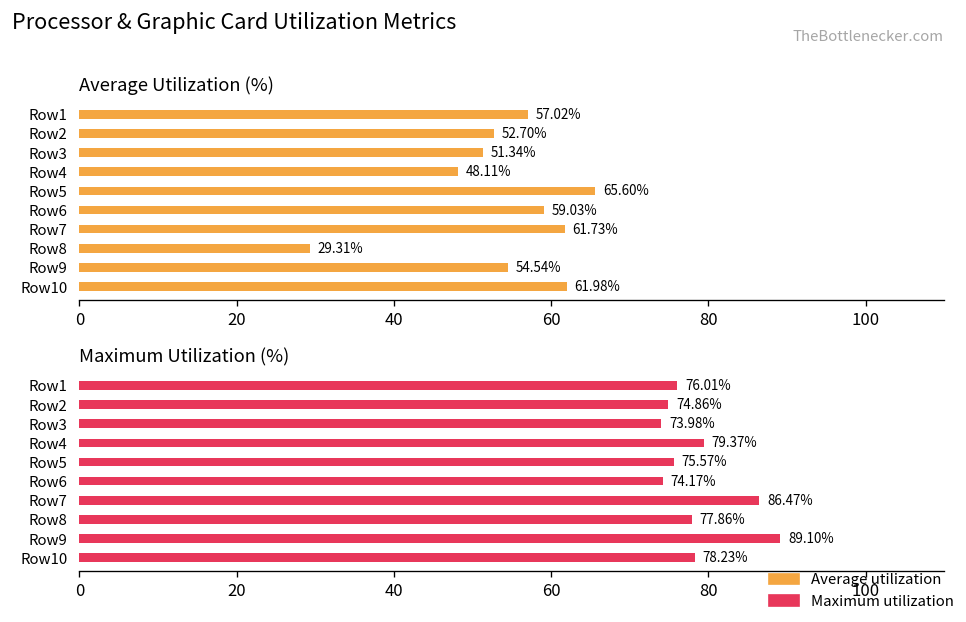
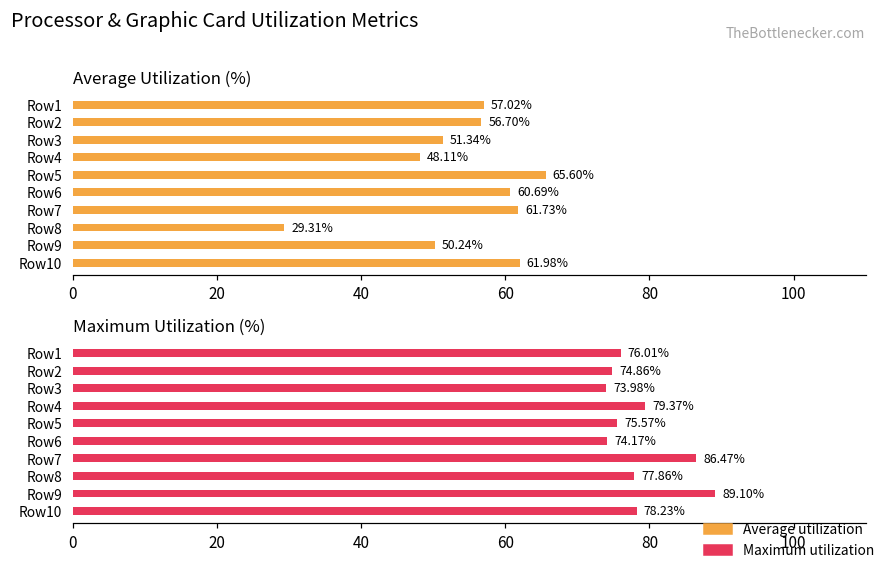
  {
    "Average Utilization (%)": {
      "Row1": "57.02%",
-     "Row2": "52.70%",
+     "Row2": "56.70%",
      "Row3": "51.34%",
      "Row4": "48.11%",
      "Row5": "65.60%",
-     "Row6": "59.03%",
+     "Row6": "60.69%",
      "Row7": "61.73%",
      "Row8": "29.31%",
-     "Row9": "54.54%",
+     "Row9": "50.24%",
      "Row10": "61.98%"
    },
    "Maximum Utilization (%)": {
      "Row1": "76.01%",
      "Row2": "74.86%",
      "Row3": "73.98%",
      "Row4": "79.37%",
      "Row5": "75.57%",
      "Row6": "74.17%",
      "Row7": "86.47%",
      "Row8": "77.86%",
      "Row9": "89.10%",
      "Row10": "78.23%"
    }
  }
